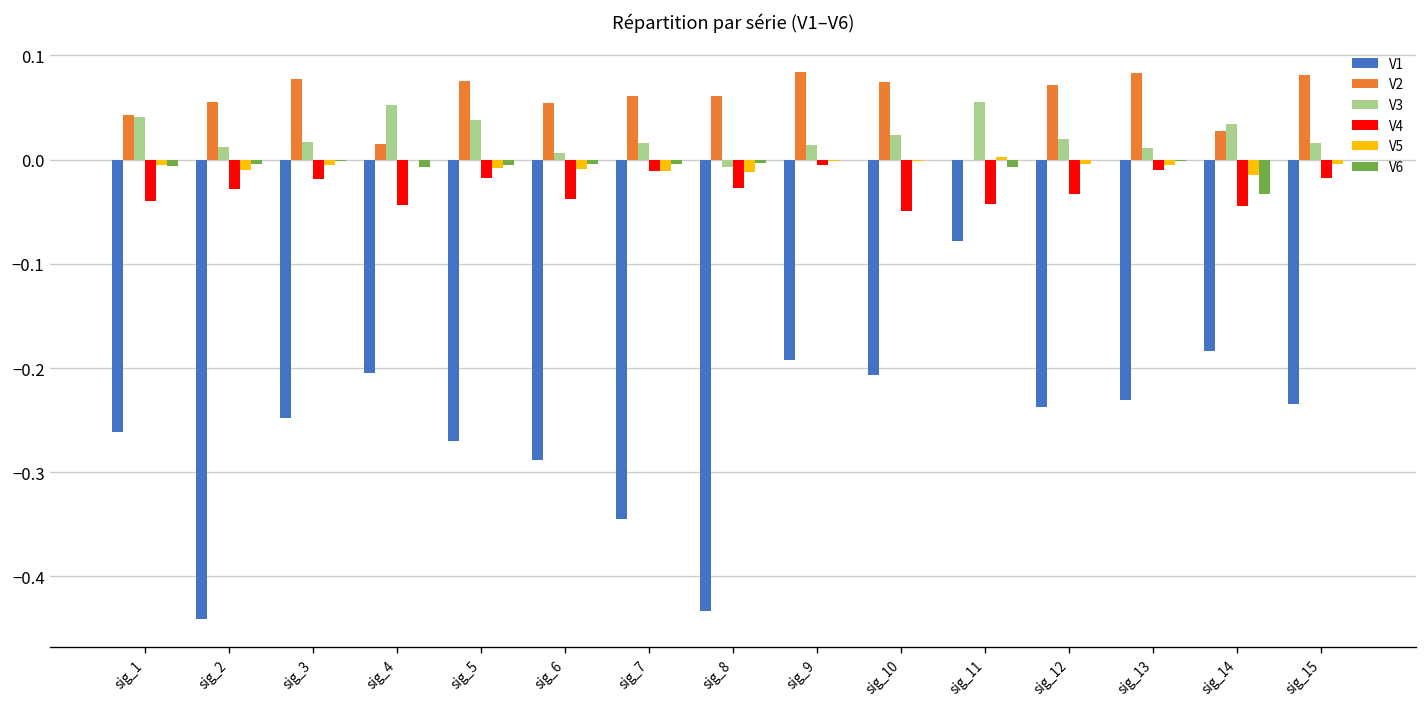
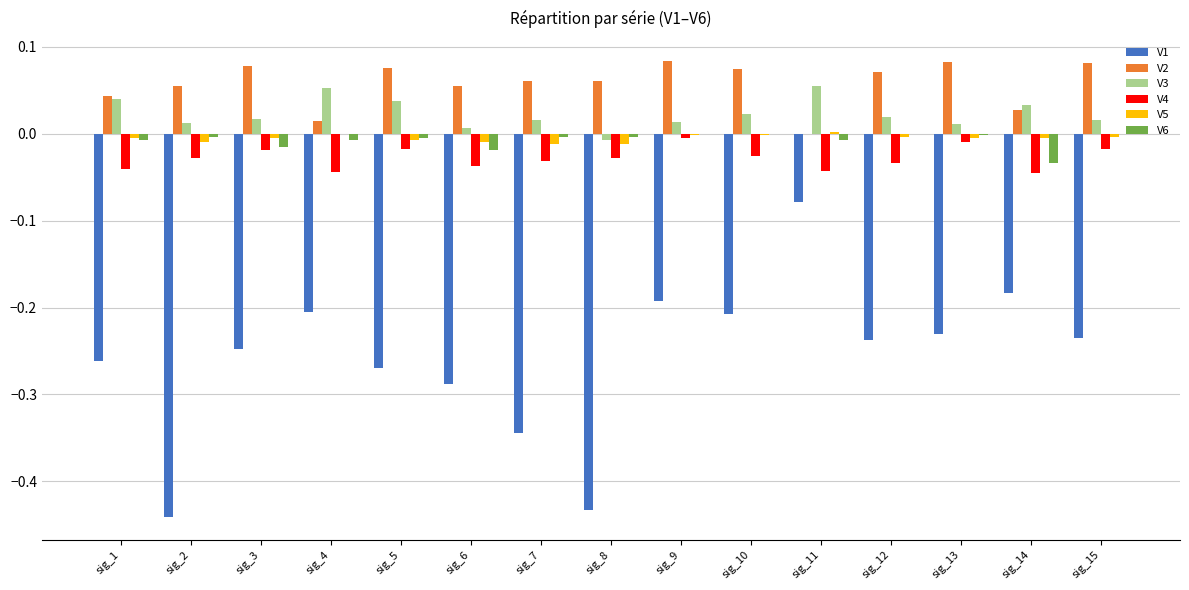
  {
    "V1": {
      "sig_1": -0.26,
      "sig_2": -0.44,
      "sig_3": -0.25,
      "sig_4": -0.21,
      "sig_5": -0.27,
      "sig_6": -0.29,
      "sig_7": -0.34,
      "sig_8": -0.43,
      "sig_9": -0.19,
      "sig_10": -0.21,
      "sig_11": -0.08,
      "sig_12": -0.24,
      "sig_13": -0.23,
      "sig_14": -0.18,
      "sig_15": -0.23
    },
    "V2": {
      "sig_1": 0.04,
      "sig_2": 0.05,
      "sig_3": 0.08,
      "sig_4": 0.02,
      "sig_5": 0.08,
      "sig_6": 0.05,
      "sig_7": 0.06,
      "sig_8": 0.06,
      "sig_9": 0.08,
      "sig_10": 0.07,
      "sig_12": 0.07,
      "sig_13": 0.08,
      "sig_14": 0.03,
      "sig_15": 0.08
    },
    "V3": {
      "sig_1": 0.04,
      "sig_2": 0.01,
      "sig_3": 0.02,
      "sig_4": 0.05,
      "sig_5": 0.04,
      "sig_6": 0.01,
      "sig_7": 0.02,
      "sig_8": -0.01,
      "sig_9": 0.01,
      "sig_10": 0.02,
      "sig_11": 0.06,
      "sig_12": 0.02,
      "sig_13": 0.01,
      "sig_14": 0.03,
      "sig_15": 0.02
    },
    "V4": {
      "sig_1": -0.04,
      "sig_2": -0.03,
      "sig_3": -0.02,
      "sig_4": -0.04,
      "sig_5": -0.02,
      "sig_6": -0.04,
-     "sig_7": -0.01,
+     "sig_7": -0.03,
      "sig_8": -0.03,
      "sig_9": -0.01,
-     "sig_10": -0.05,
+     "sig_10": -0.03,
      "sig_11": -0.04,
      "sig_12": -0.03,
      "sig_13": -0.01,
      "sig_14": -0.05,
      "sig_15": -0.02
    },
    "V5": {
      "sig_1": -0.01,
      "sig_2": -0.01,
      "sig_3": 0.00,
      "sig_5": -0.01,
      "sig_6": -0.01,
      "sig_7": -0.01,
      "sig_8": -0.01,
      "sig_12": 0.00,
      "sig_13": 0.00,
-     "sig_14": -0.02,
+     "sig_14": 0.00,
      "sig_15": 0.00
    },
    "V6": {
      "sig_1": -0.01,
      "sig_2": 0.00,
-     "sig_3": 0.00,
+     "sig_3": -0.02,
      "sig_4": -0.01,
      "sig_5": 0.00,
-     "sig_6": 0.00,
+     "sig_6": -0.02,
      "sig_7": 0.00,
      "sig_8": 0.00,
      "sig_11": -0.01,
      "sig_14": -0.03
    }
  }
